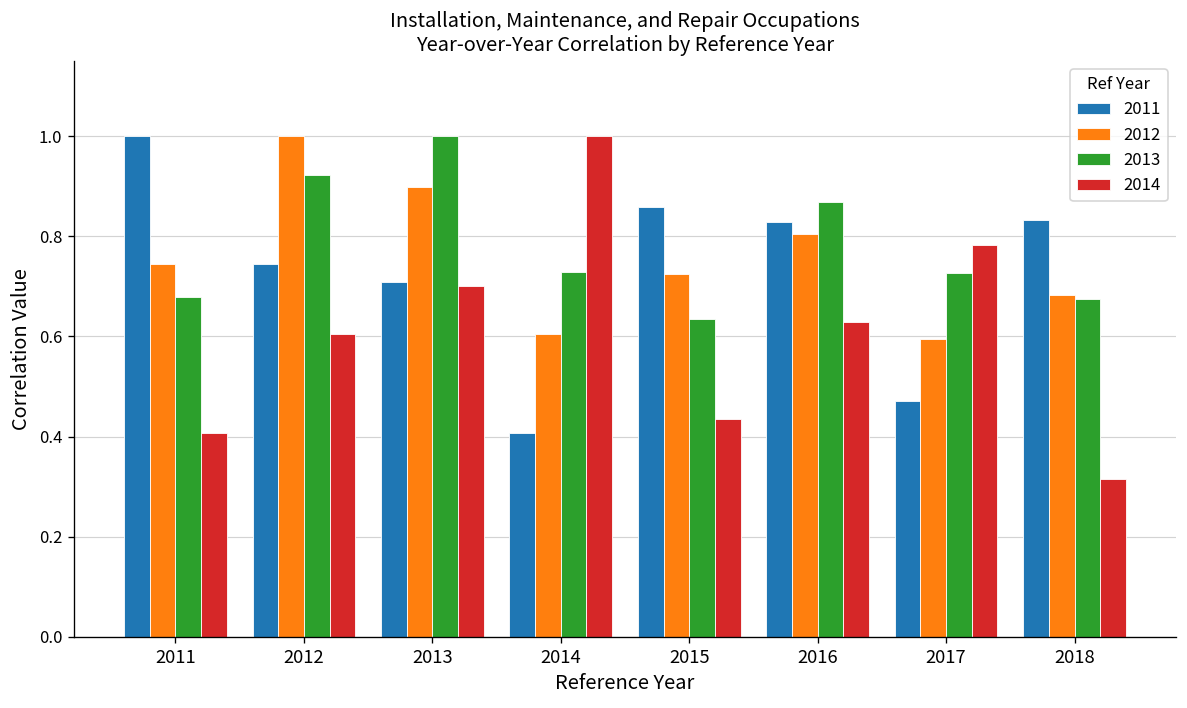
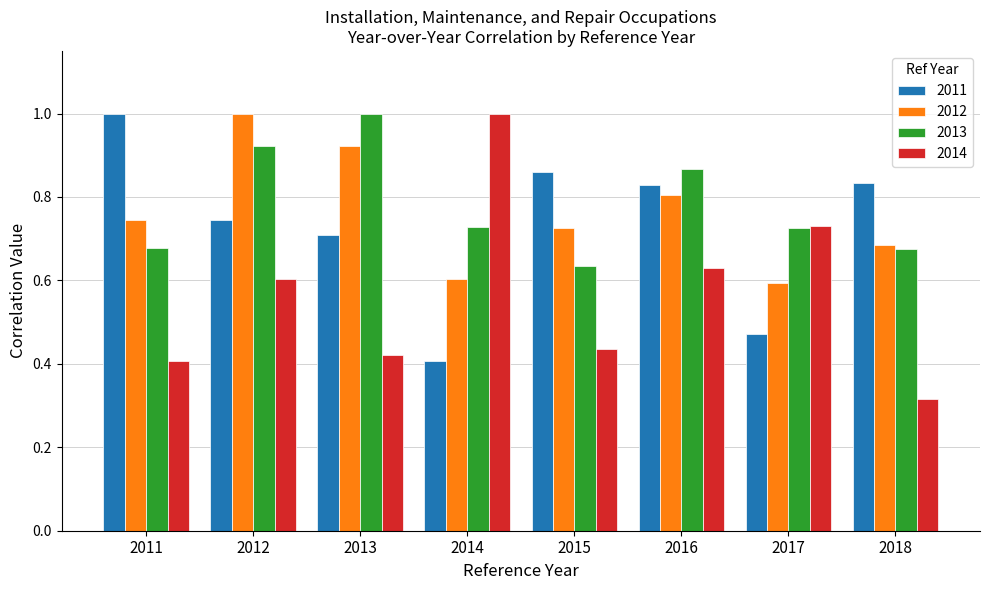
  {
    "2011": {
      "2011": 1.00,
      "2012": 0.74,
      "2013": 0.71,
      "2014": 0.41,
      "2015": 0.86,
      "2016": 0.83,
      "2017": 0.47,
      "2018": 0.83
    },
    "2012": {
      "2011": 0.74,
      "2012": 1.00,
-     "2013": 0.90,
+     "2013": 0.92,
      "2014": 0.60,
      "2015": 0.73,
      "2016": 0.80,
      "2017": 0.59,
      "2018": 0.68
    },
    "2013": {
      "2011": 0.68,
      "2012": 0.92,
      "2013": 1.00,
      "2014": 0.73,
      "2015": 0.64,
      "2016": 0.87,
      "2017": 0.73,
      "2018": 0.67
    },
    "2014": {
      "2011": 0.41,
      "2012": 0.60,
-     "2013": 0.70,
+     "2013": 0.42,
      "2014": 1.00,
      "2015": 0.43,
      "2016": 0.63,
-     "2017": 0.78,
+     "2017": 0.73,
      "2018": 0.32
    }
  }
